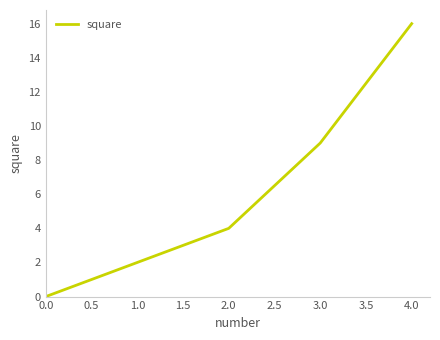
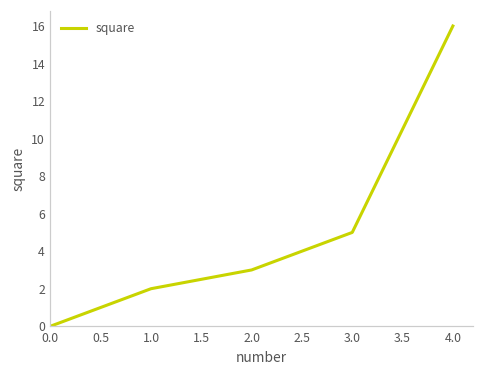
  {
    "0.0": 0,
    "1.0": 2,
-   "2.0": 4,
-   "3.0": 9,
+   "2.0": 3,
+   "3.0": 5,
    "4.0": 16
  }
